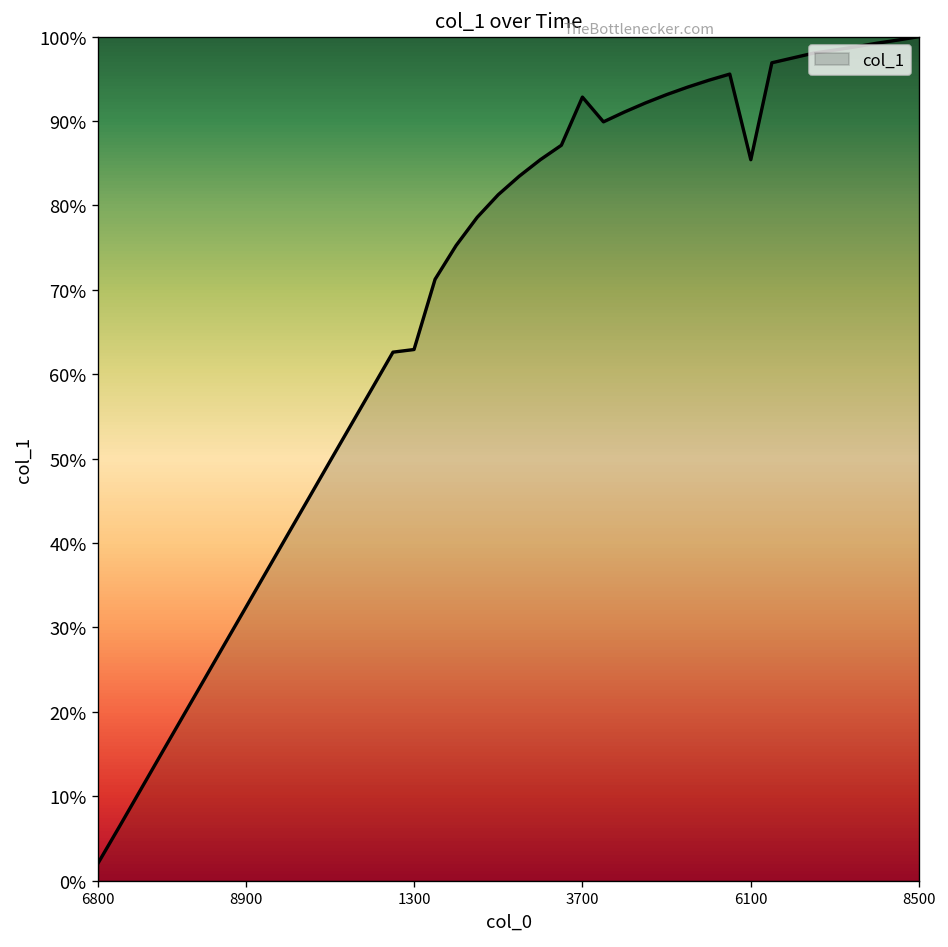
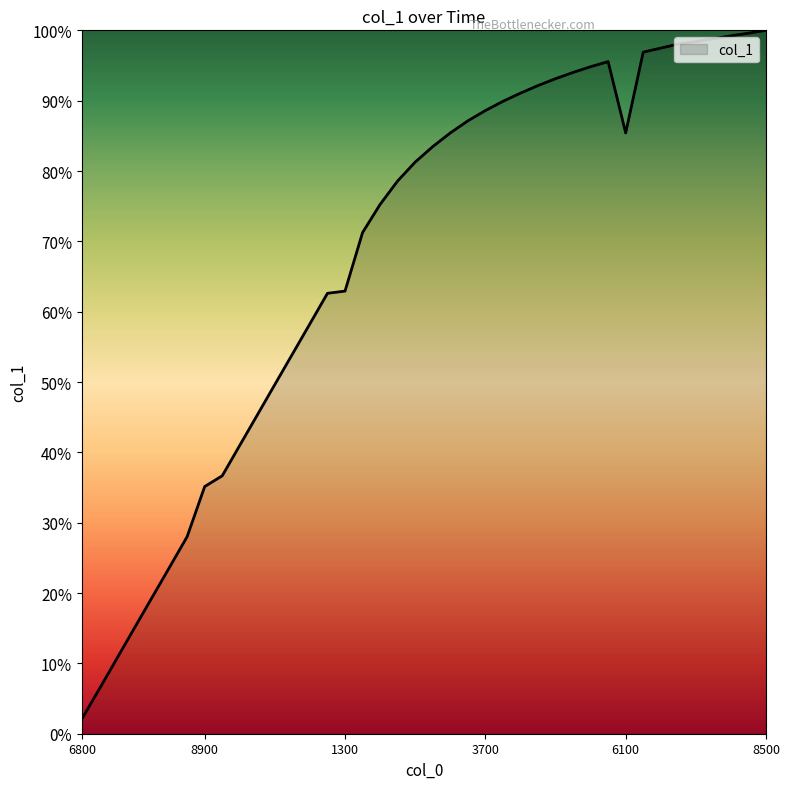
  {
    "6800": "2%",
-   "8900": "32%",
+   "8900": "35%",
    "1300": "63%",
-   "3700": "93%",
+   "3700": "89%",
    "6100": "85%",
    "8500": "100%"
  }
